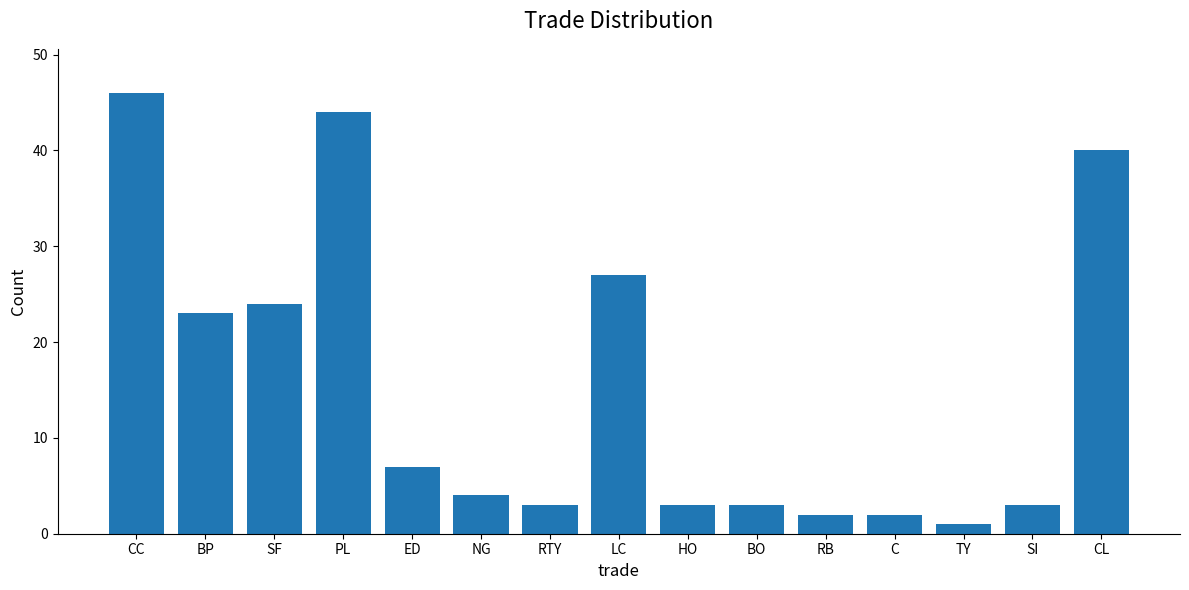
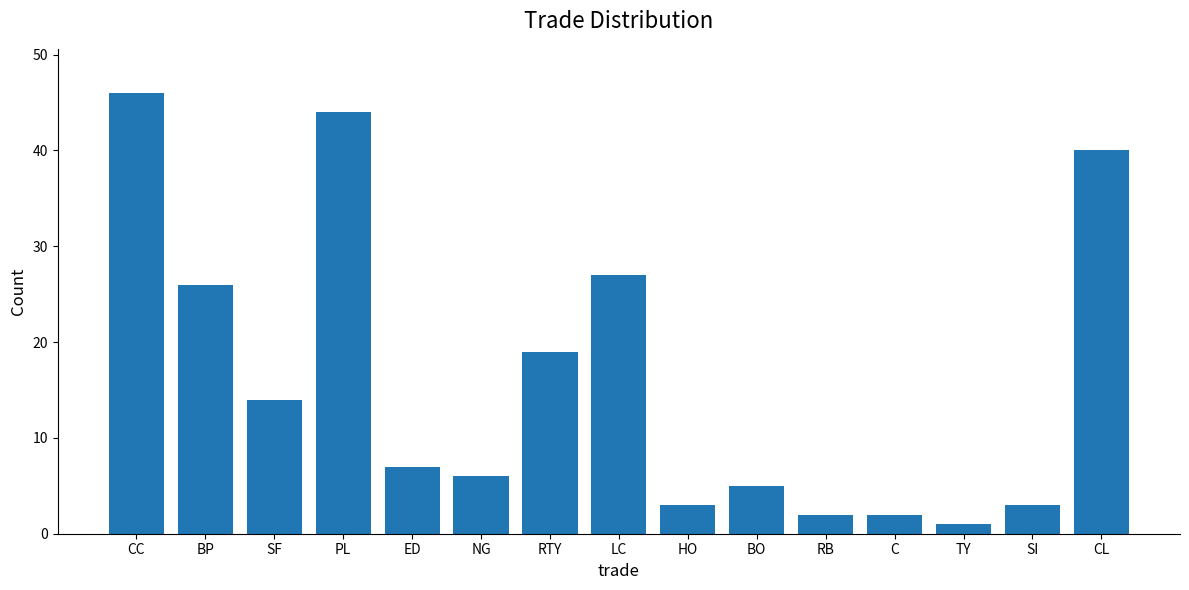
  {
    "CC": 46,
-   "BP": 23,
-   "SF": 24,
+   "BP": 26,
+   "SF": 14,
    "PL": 44,
    "ED": 7,
-   "NG": 4,
-   "RTY": 3,
+   "NG": 6,
+   "RTY": 19,
    "LC": 27,
    "HO": 3,
-   "BO": 3,
+   "BO": 5,
    "RB": 2,
    "C": 2,
    "TY": 1,
    "SI": 3,
    "CL": 40
  }
